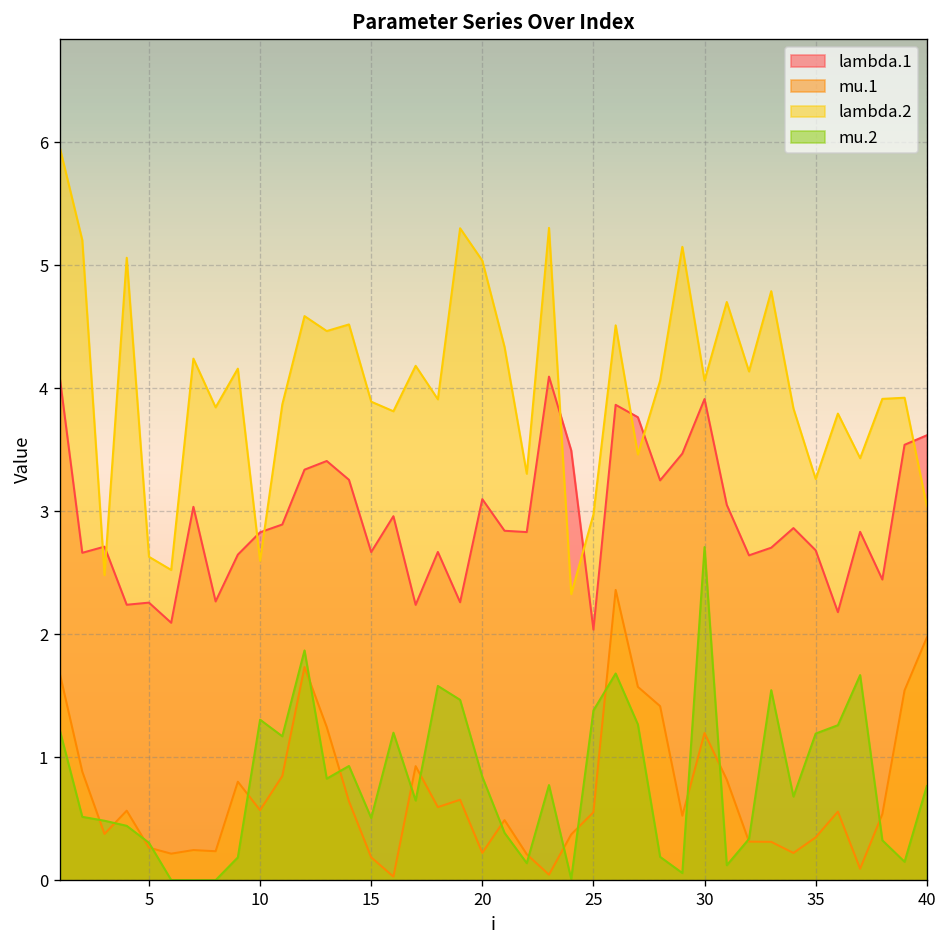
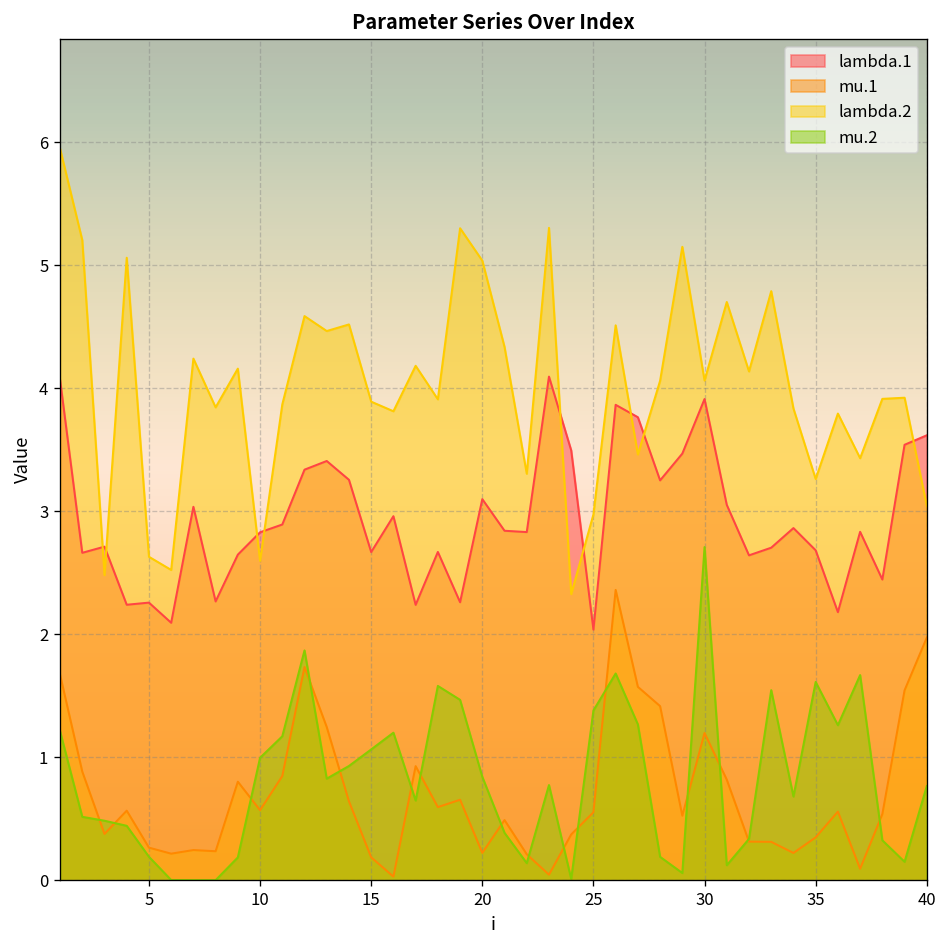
  {
    "lambda.1": {
      "5": 2.26,
      "10": 2.83,
      "15": 2.67,
      "20": 3.10,
      "25": 2.04,
      "30": 3.91,
      "35": 2.68,
      "40": 3.62
    },
    "mu.2": {
-     "5": 0.31,
-     "10": 1.31,
-     "15": 0.51,
+     "5": 0.19,
+     "10": 1.00,
+     "15": 1.07,
      "20": 0.84,
      "25": 1.38,
      "30": 2.71,
-     "35": 1.19,
+     "35": 1.61,
      "40": 0.77
    }
  }
